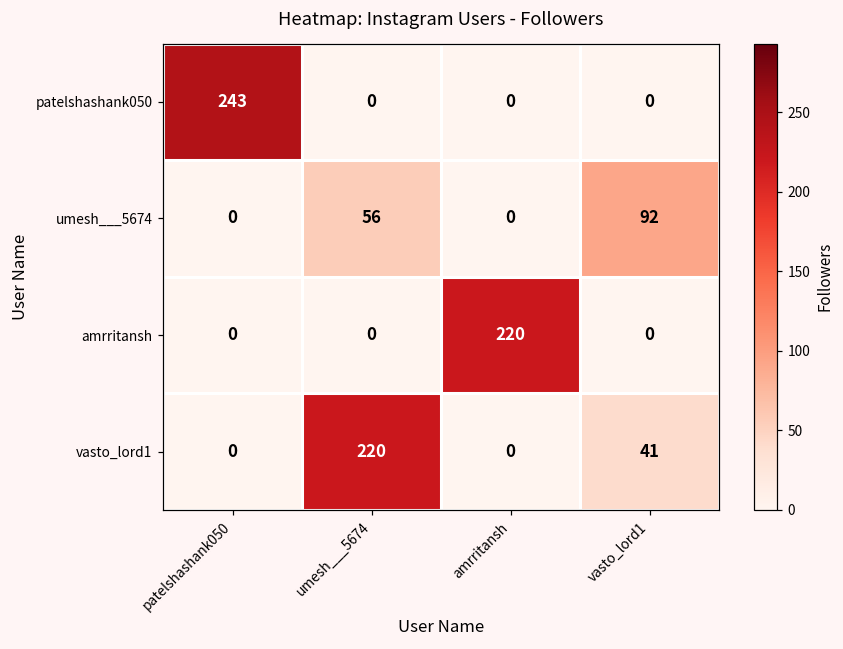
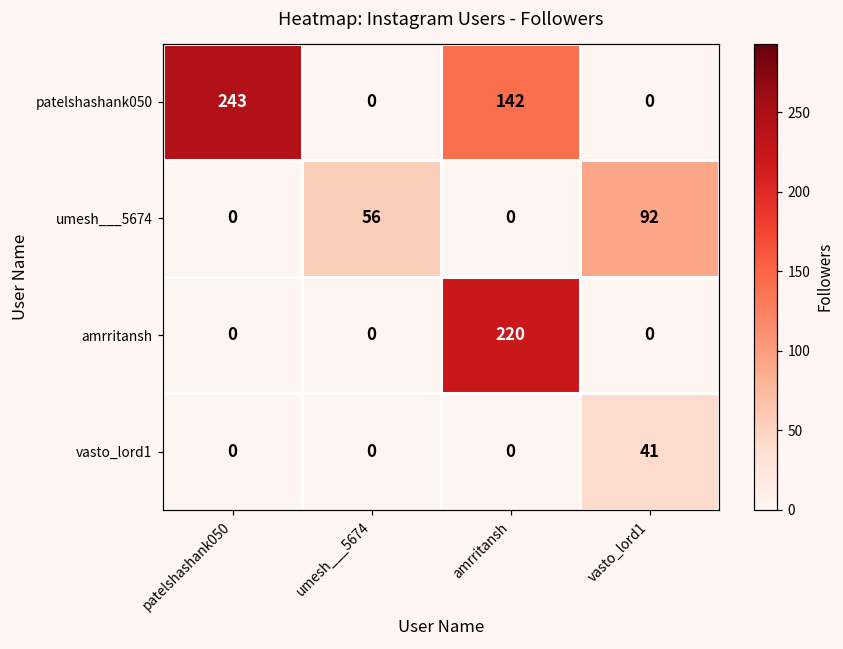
  {
    "patelshashank050": {
      "patelshashank050": 243,
      "umesh___5674": 0,
-     "amrritansh": 0,
+     "amrritansh": 142,
      "vasto_lord1": 0
    },
    "umesh___5674": {
      "patelshashank050": 0,
      "umesh___5674": 56,
      "amrritansh": 0,
      "vasto_lord1": 92
    },
    "amrritansh": {
      "patelshashank050": 0,
      "umesh___5674": 0,
      "amrritansh": 220,
      "vasto_lord1": 0
    },
    "vasto_lord1": {
      "patelshashank050": 0,
-     "umesh___5674": 220,
+     "umesh___5674": 0,
      "amrritansh": 0,
      "vasto_lord1": 41
    }
  }
